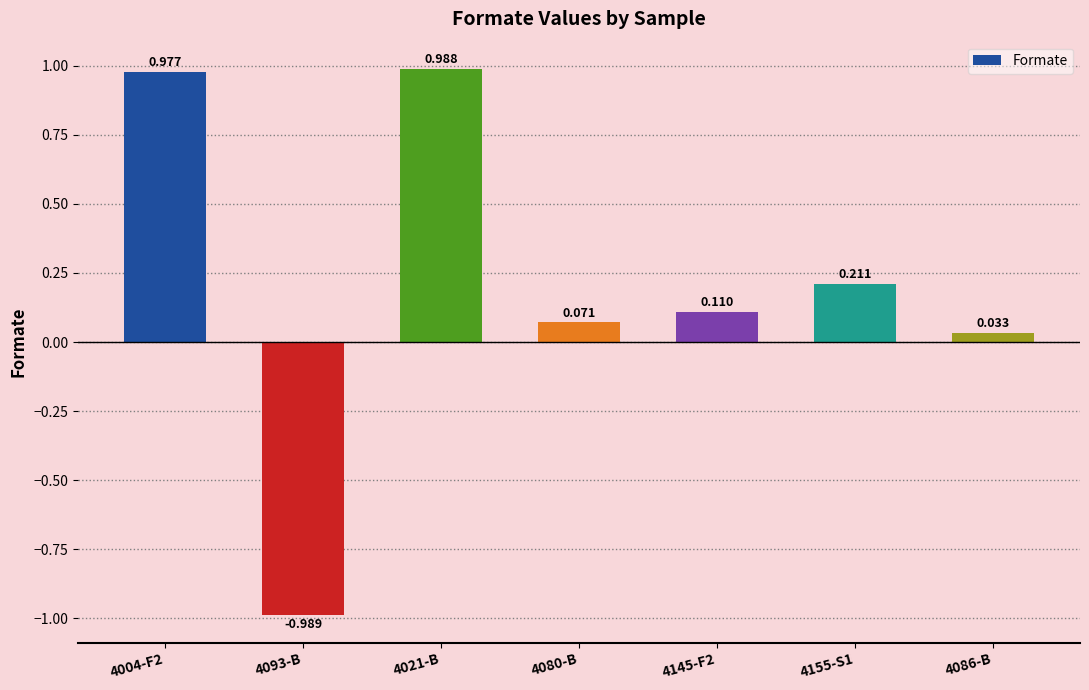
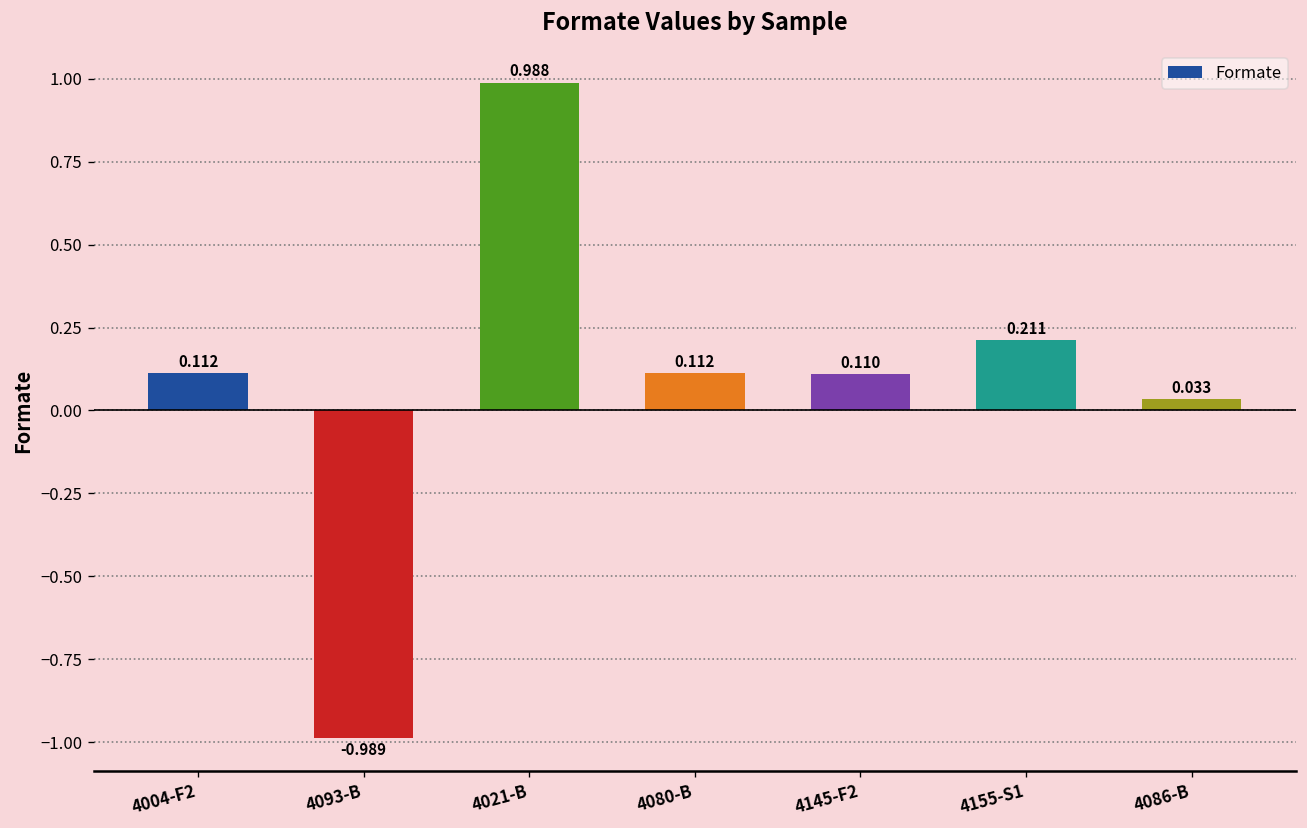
  {
-   "4004-F2": 0.977,
+   "4004-F2": 0.112,
    "4093-B": -0.989,
    "4021-B": 0.988,
-   "4080-B": 0.071,
+   "4080-B": 0.112,
    "4145-F2": 0.110,
    "4155-S1": 0.211,
    "4086-B": 0.033
  }
